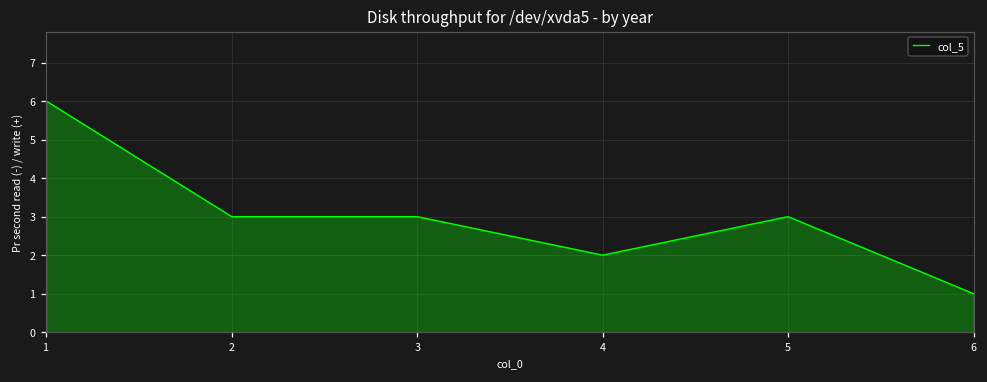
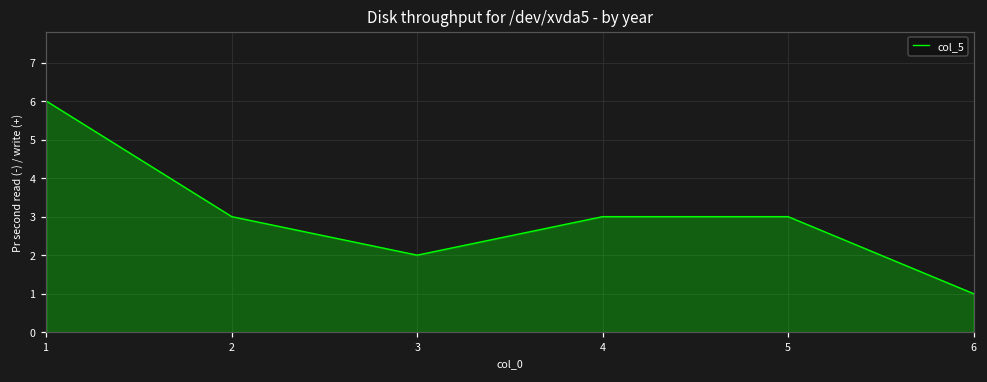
  {
    "1": 6,
    "2": 3,
-   "3": 3,
-   "4": 2,
+   "3": 2,
+   "4": 3,
    "5": 3,
    "6": 1
  }
